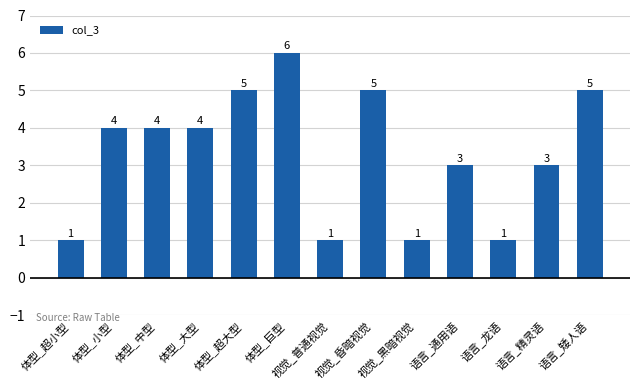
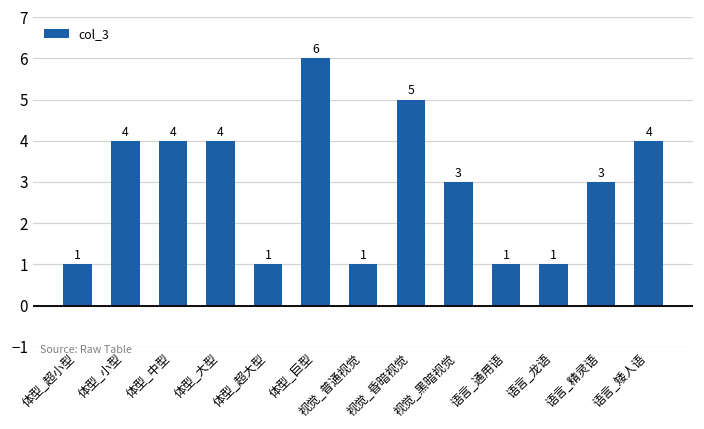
  {
    "体型_超小型": 1,
    "体型_小型": 4,
    "体型_中型": 4,
    "体型_大型": 4,
-   "体型_超大型": 5,
+   "体型_超大型": 1,
    "体型_巨型": 6,
    "视觉_普通视觉": 1,
    "视觉_昏暗视觉": 5,
-   "视觉_黑暗视觉": 1,
-   "语言_通用语": 3,
+   "视觉_黑暗视觉": 3,
+   "语言_通用语": 1,
    "语言_龙语": 1,
    "语言_精灵语": 3,
-   "语言_矮人语": 5
+   "语言_矮人语": 4
  }
